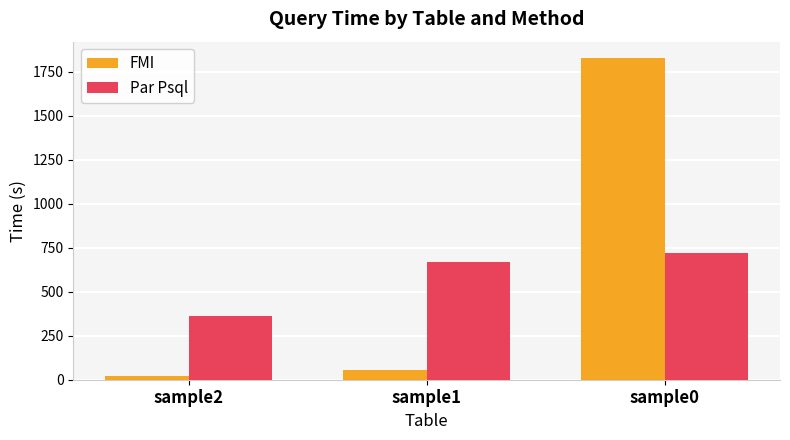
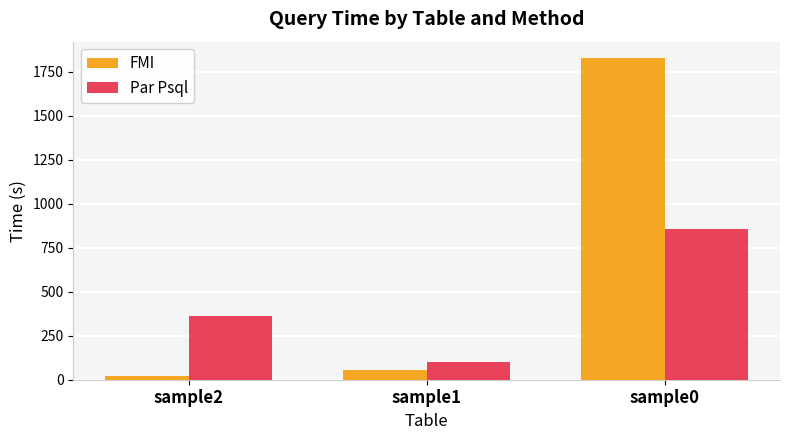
  {
    "FMI": {
      "sample2": 20,
      "sample1": 50,
      "sample0": 1830
    },
    "Par Psql": {
      "sample2": 360,
-     "sample1": 670,
-     "sample0": 720
+     "sample1": 100,
+     "sample0": 860
    }
  }
